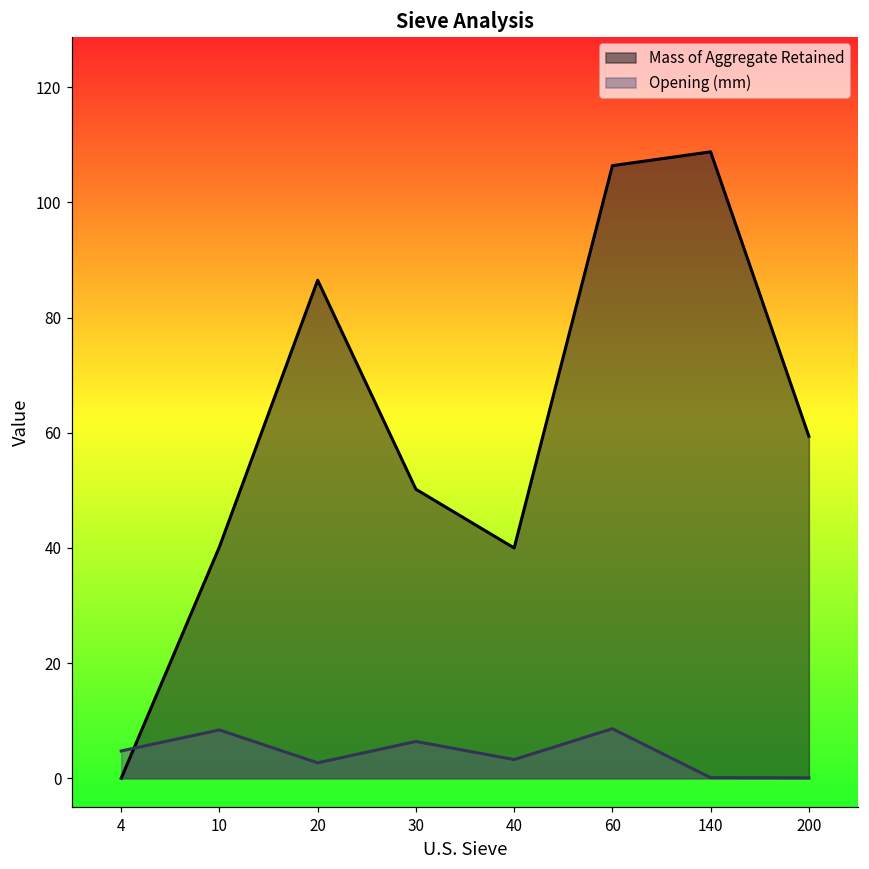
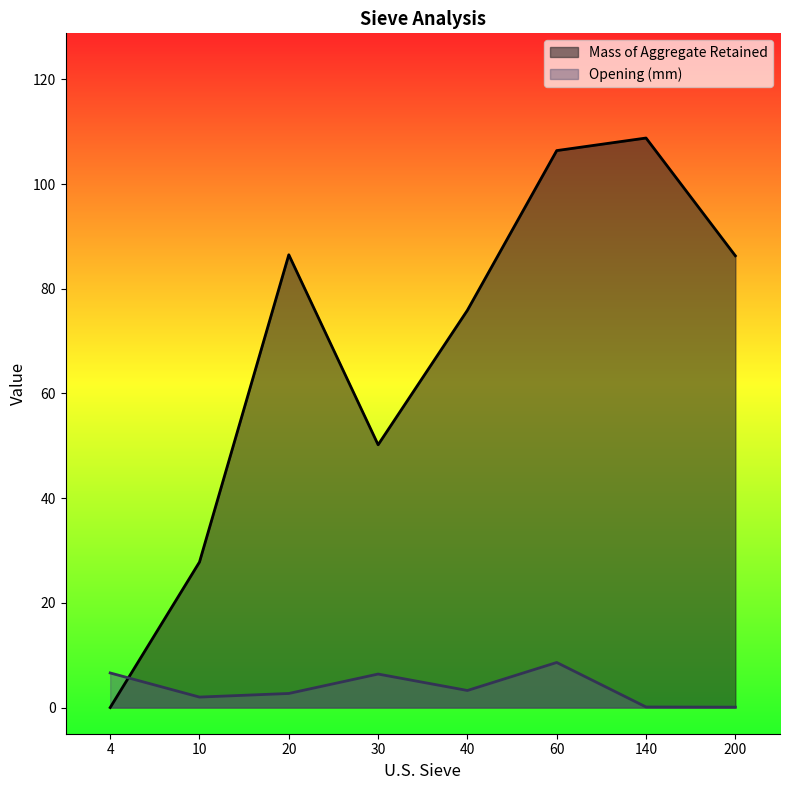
  {
    "Mass of Aggregate Retained": {
      "4": 0,
-     "10": 40,
+     "10": 28,
      "20": 87,
      "30": 50,
-     "40": 40,
+     "40": 76,
      "60": 106,
      "140": 109,
-     "200": 59
+     "200": 86
    },
    "Opening (mm)": {
-     "4": 5,
-     "10": 8,
+     "4": 7,
+     "10": 2,
      "20": 3,
      "30": 6,
      "40": 3,
      "60": 9,
      "140": 0,
      "200": 0
    }
  }
